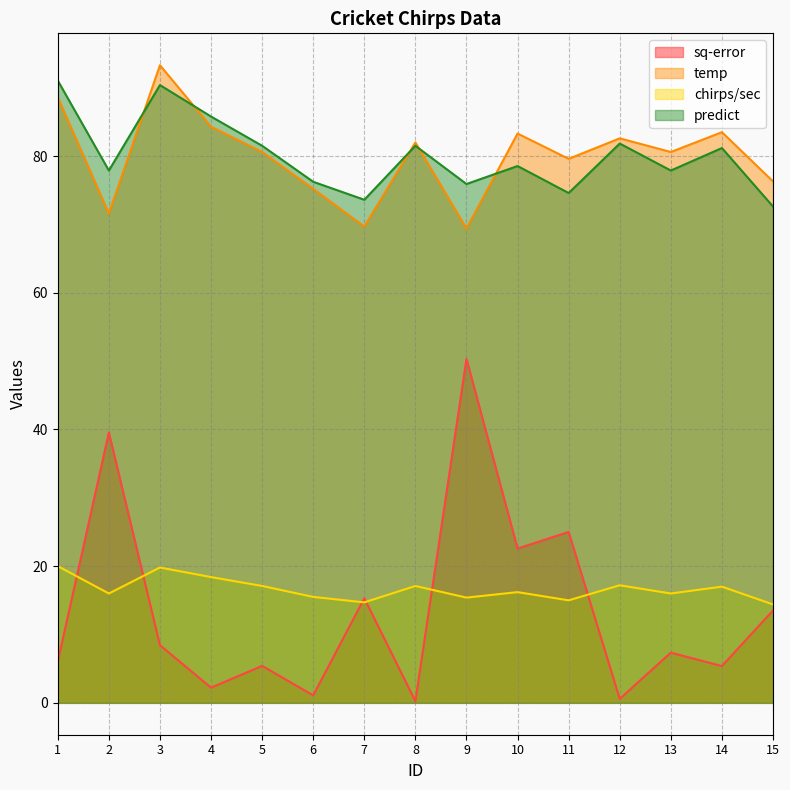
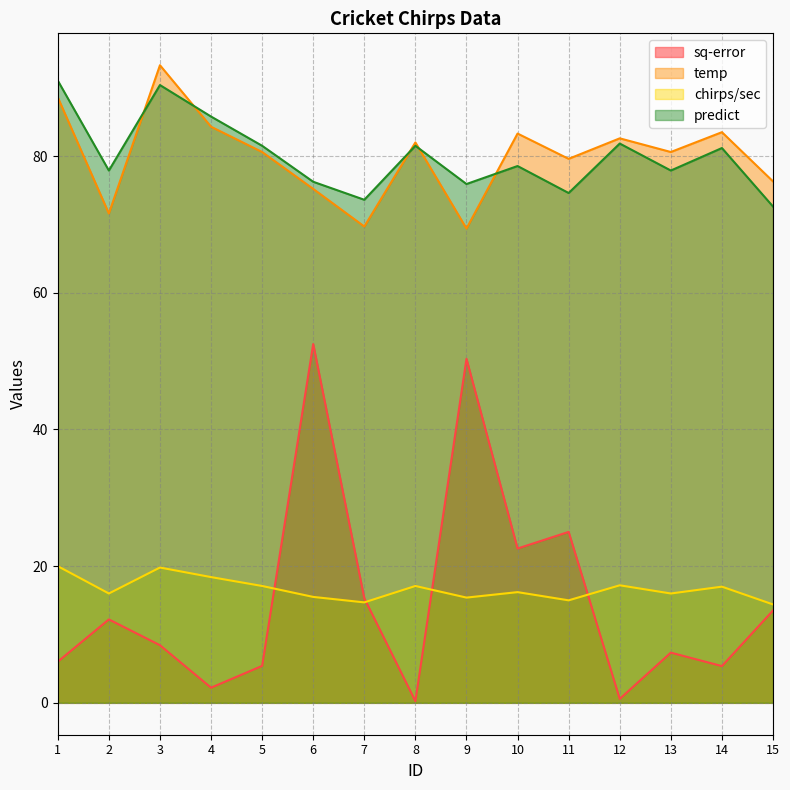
  {
    "sq-error": {
      "1": 6,
-     "2": 40,
+     "2": 12,
      "3": 8,
      "4": 2,
      "5": 5,
-     "6": 1,
+     "6": 53,
      "7": 15,
      "8": 0,
      "9": 50,
      "10": 23,
      "11": 25,
      "12": 1,
      "13": 7,
      "14": 5,
      "15": 14
    },
    "predict": {
      "1": 91,
      "2": 78,
      "3": 90,
      "4": 86,
      "5": 82,
      "6": 76,
      "7": 74,
      "8": 82,
      "9": 76,
      "10": 79,
      "11": 75,
      "12": 82,
      "13": 78,
      "14": 81,
      "15": 73
    }
  }
